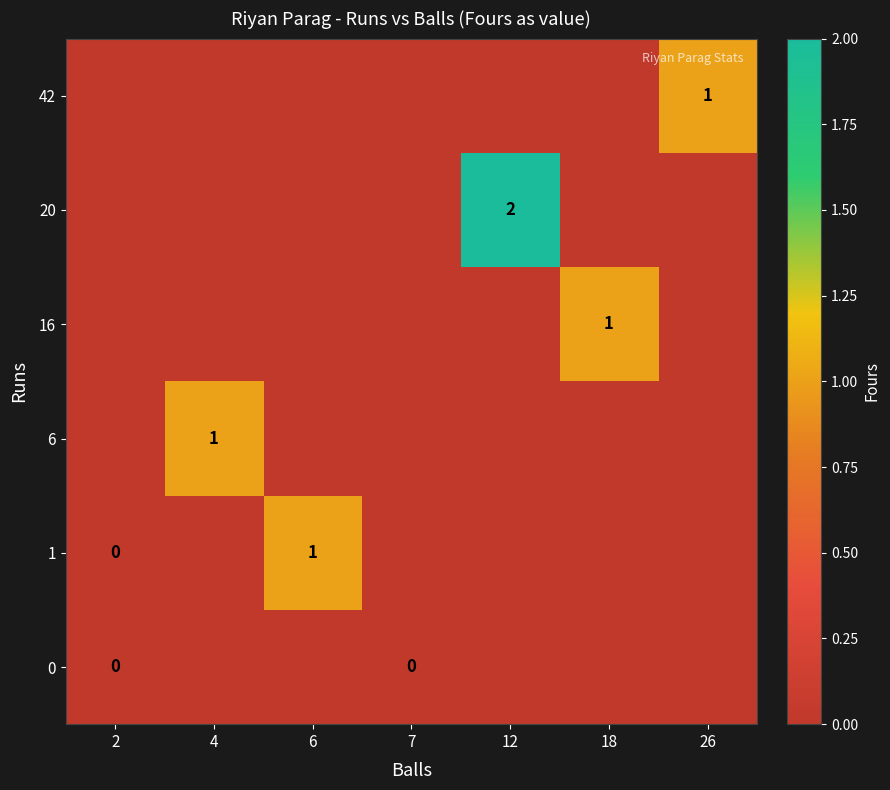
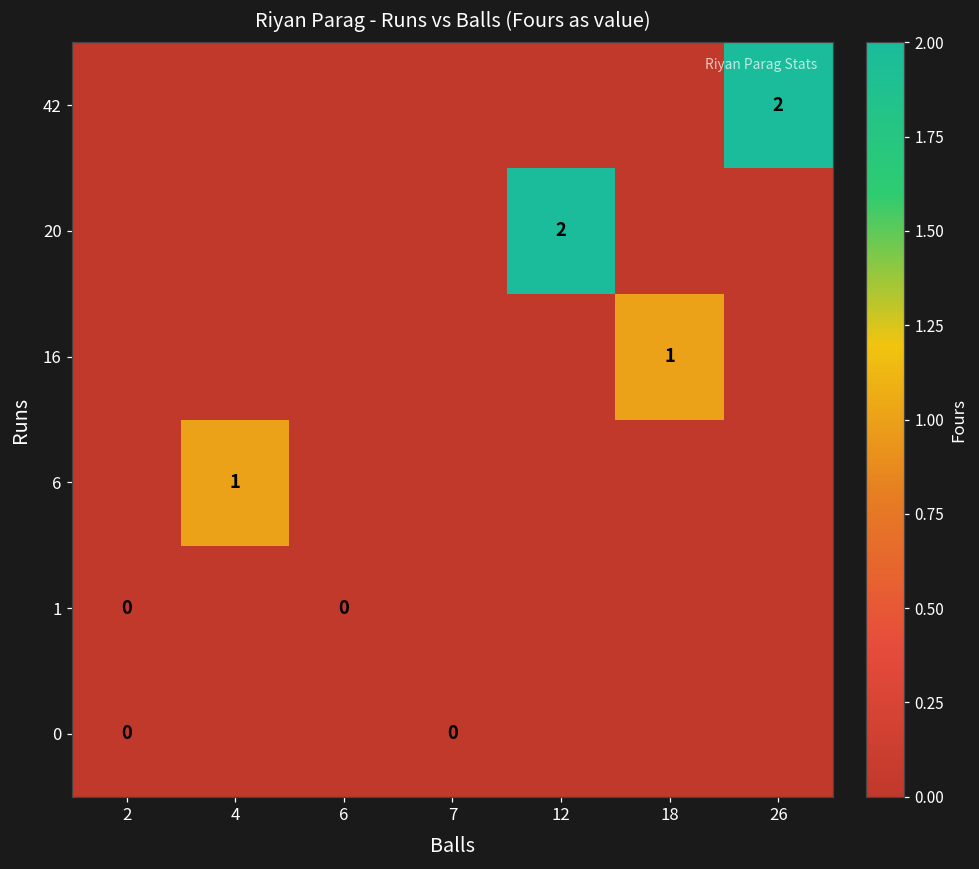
  {
    "42": {
-     "26": 1
+     "26": 2
    },
    "20": {
      "12": 2
    },
    "16": {
      "18": 1
    },
    "6": {
      "4": 1
    },
    "1": {
      "2": 0,
-     "6": 1
+     "6": 0
    },
    "0": {
      "2": 0,
      "7": 0
    }
  }
